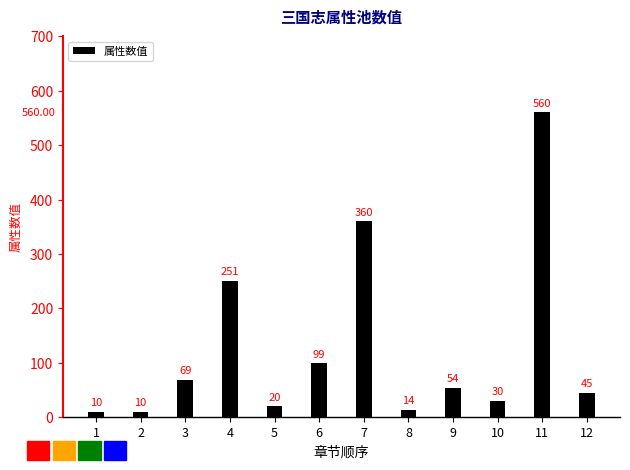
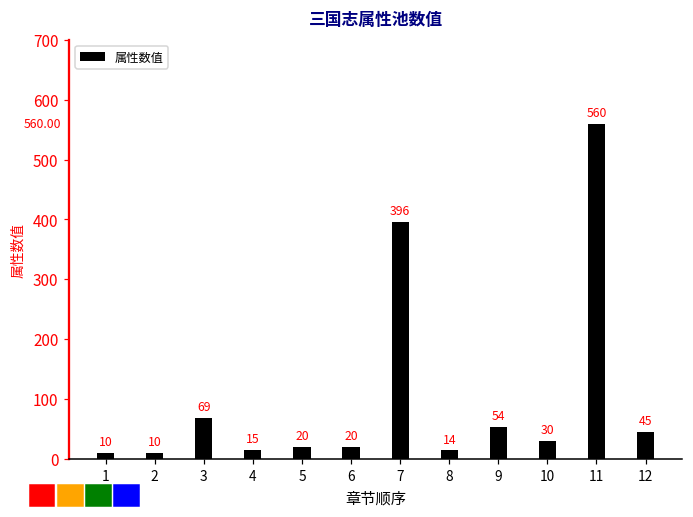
  {
    "1": 10,
    "2": 10,
    "3": 69,
-   "4": 251,
+   "4": 15,
    "5": 20,
-   "6": 99,
-   "7": 360,
+   "6": 20,
+   "7": 396,
    "8": 14,
    "9": 54,
    "10": 30,
    "11": 560,
    "12": 45
  }
